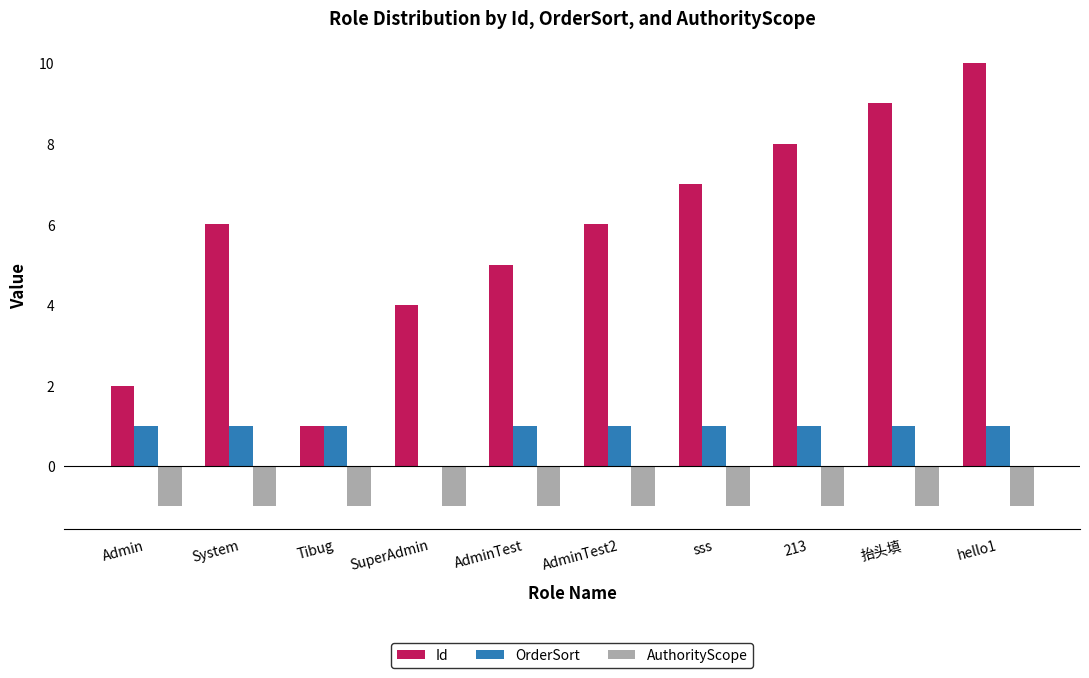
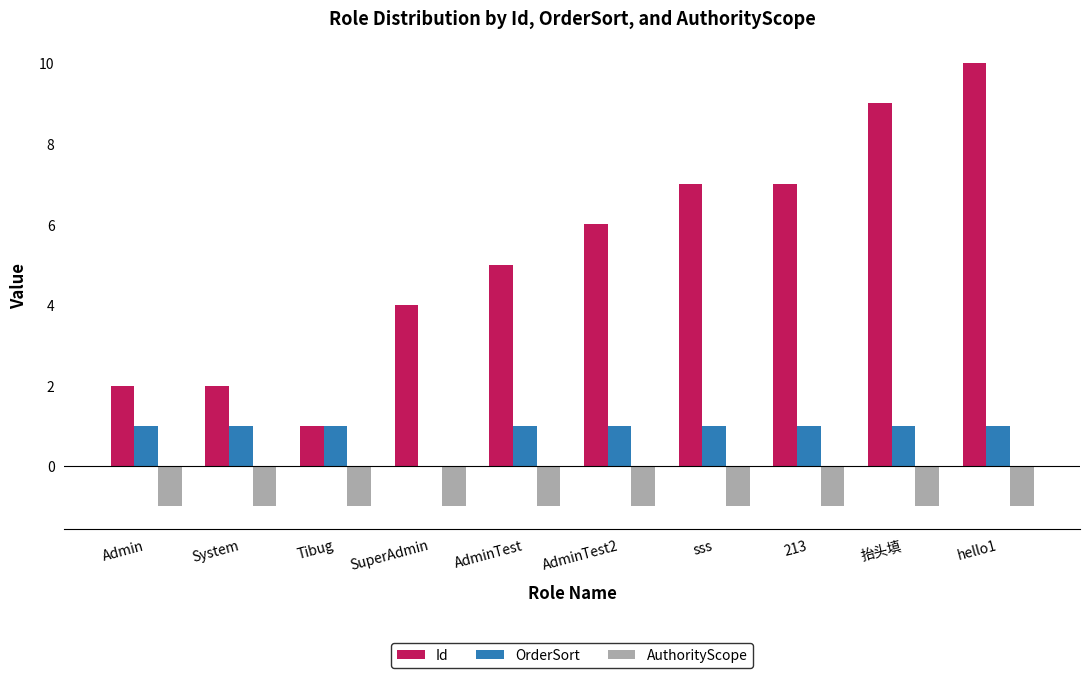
  {
    "Id": {
      "Admin": 2,
-     "System": 6,
+     "System": 2,
      "Tibug": 1,
      "SuperAdmin": 4,
      "AdminTest": 5,
      "AdminTest2": 6,
      "sss": 7,
-     "213": 8,
+     "213": 7,
      "抬头填": 9,
      "hello1": 10
    },
    "OrderSort": {
      "Admin": 1,
      "System": 1,
      "Tibug": 1,
      "SuperAdmin": 0,
      "AdminTest": 1,
      "AdminTest2": 1,
      "sss": 1,
      "213": 1,
      "抬头填": 1,
      "hello1": 1
    },
    "AuthorityScope": {
      "Admin": -1,
      "System": -1,
      "Tibug": -1,
      "SuperAdmin": -1,
      "AdminTest": -1,
      "AdminTest2": -1,
      "sss": -1,
      "213": -1,
      "抬头填": -1,
      "hello1": -1
    }
  }
